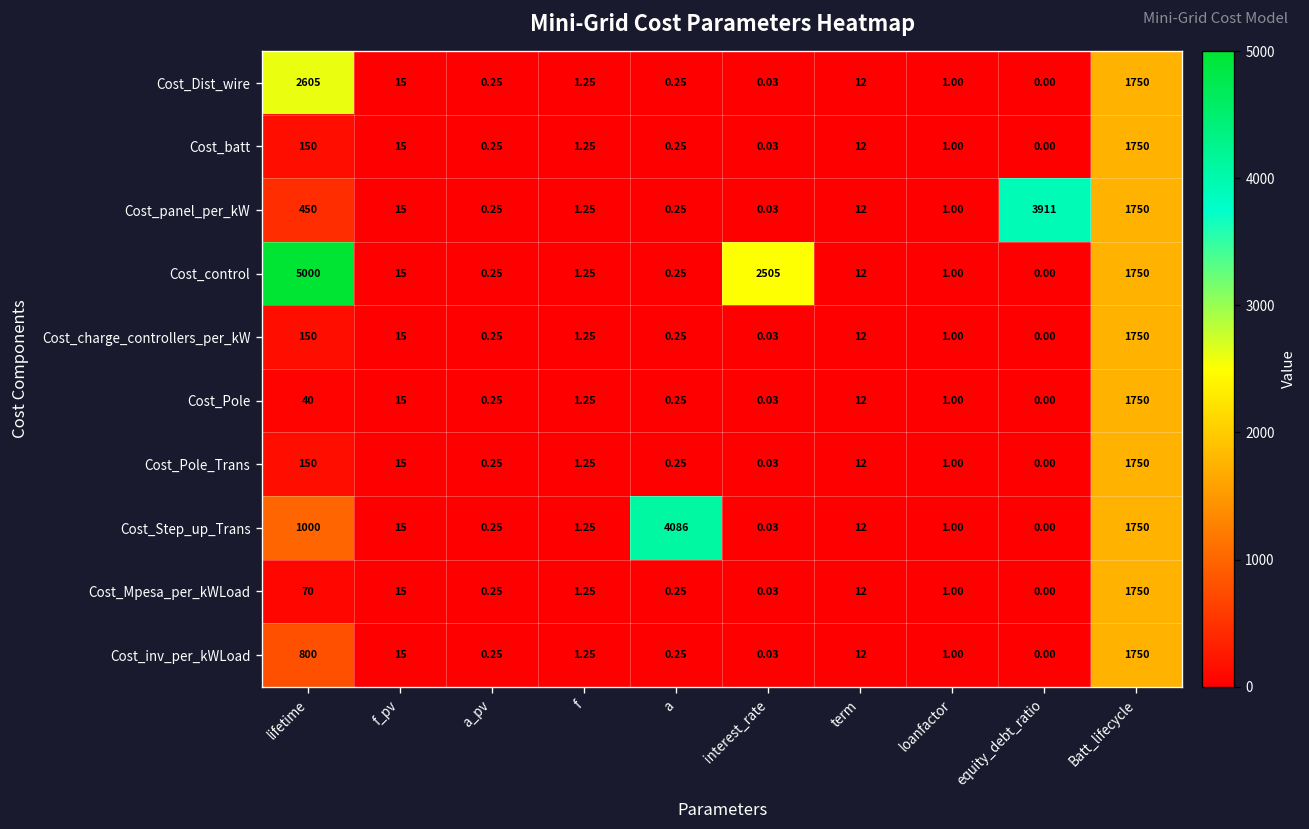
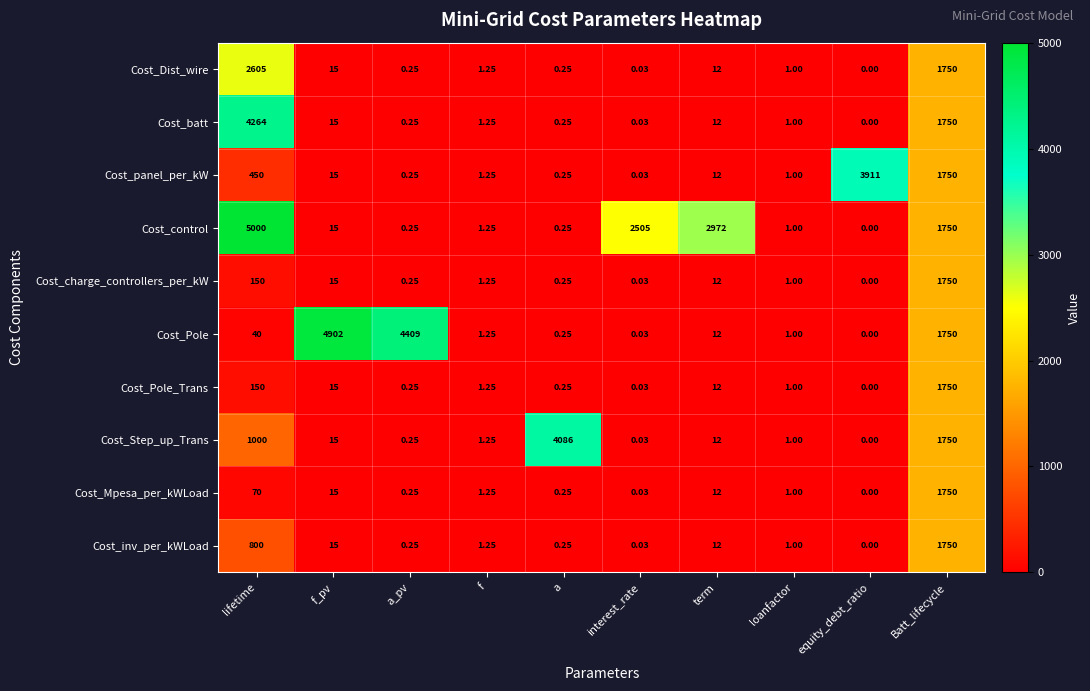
  {
    "Cost_Dist_wire": {
      "lifetime": 2605,
      "f_pv": 15,
      "a_pv": 0.25,
      "f": 1.25,
      "a": 0.25,
      "interest_rate": 0.03,
      "term": 12,
      "loanfactor": 1.00,
      "equity_debt_ratio": 0.00,
      "Batt_lifecycle": 1750
    },
    "Cost_batt": {
-     "lifetime": 150,
+     "lifetime": 4264,
      "f_pv": 15,
      "a_pv": 0.25,
      "f": 1.25,
      "a": 0.25,
      "interest_rate": 0.03,
      "term": 12,
      "loanfactor": 1.00,
      "equity_debt_ratio": 0.00,
      "Batt_lifecycle": 1750
    },
    "Cost_panel_per_kW": {
      "lifetime": 450,
      "f_pv": 15,
      "a_pv": 0.25,
      "f": 1.25,
      "a": 0.25,
      "interest_rate": 0.03,
      "term": 12,
      "loanfactor": 1.00,
      "equity_debt_ratio": 3911,
      "Batt_lifecycle": 1750
    },
    "Cost_control": {
      "lifetime": 5000,
      "f_pv": 15,
      "a_pv": 0.25,
      "f": 1.25,
      "a": 0.25,
      "interest_rate": 2505,
-     "term": 12,
+     "term": 2972,
      "loanfactor": 1.00,
      "equity_debt_ratio": 0.00,
      "Batt_lifecycle": 1750
    },
    "Cost_charge_controllers_per_kW": {
      "lifetime": 150,
      "f_pv": 15,
      "a_pv": 0.25,
      "f": 1.25,
      "a": 0.25,
      "interest_rate": 0.03,
      "term": 12,
      "loanfactor": 1.00,
      "equity_debt_ratio": 0.00,
      "Batt_lifecycle": 1750
    },
    "Cost_Pole": {
      "lifetime": 40,
-     "f_pv": 15,
-     "a_pv": 0.25,
+     "f_pv": 4902,
+     "a_pv": 4409,
      "f": 1.25,
      "a": 0.25,
      "interest_rate": 0.03,
      "term": 12,
      "loanfactor": 1.00,
      "equity_debt_ratio": 0.00,
      "Batt_lifecycle": 1750
    },
    "Cost_Pole_Trans": {
      "lifetime": 150,
      "f_pv": 15,
      "a_pv": 0.25,
      "f": 1.25,
      "a": 0.25,
      "interest_rate": 0.03,
      "term": 12,
      "loanfactor": 1.00,
      "equity_debt_ratio": 0.00,
      "Batt_lifecycle": 1750
    },
    "Cost_Step_up_Trans": {
      "lifetime": 1000,
      "f_pv": 15,
      "a_pv": 0.25,
      "f": 1.25,
      "a": 4086,
      "interest_rate": 0.03,
      "term": 12,
      "loanfactor": 1.00,
      "equity_debt_ratio": 0.00,
      "Batt_lifecycle": 1750
    },
    "Cost_Mpesa_per_kWLoad": {
      "lifetime": 70,
      "f_pv": 15,
      "a_pv": 0.25,
      "f": 1.25,
      "a": 0.25,
      "interest_rate": 0.03,
      "term": 12,
      "loanfactor": 1.00,
      "equity_debt_ratio": 0.00,
      "Batt_lifecycle": 1750
    },
    "Cost_inv_per_kWLoad": {
      "lifetime": 800,
      "f_pv": 15,
      "a_pv": 0.25,
      "f": 1.25,
      "a": 0.25,
      "interest_rate": 0.03,
      "term": 12,
      "loanfactor": 1.00,
      "equity_debt_ratio": 0.00,
      "Batt_lifecycle": 1750
    }
  }
